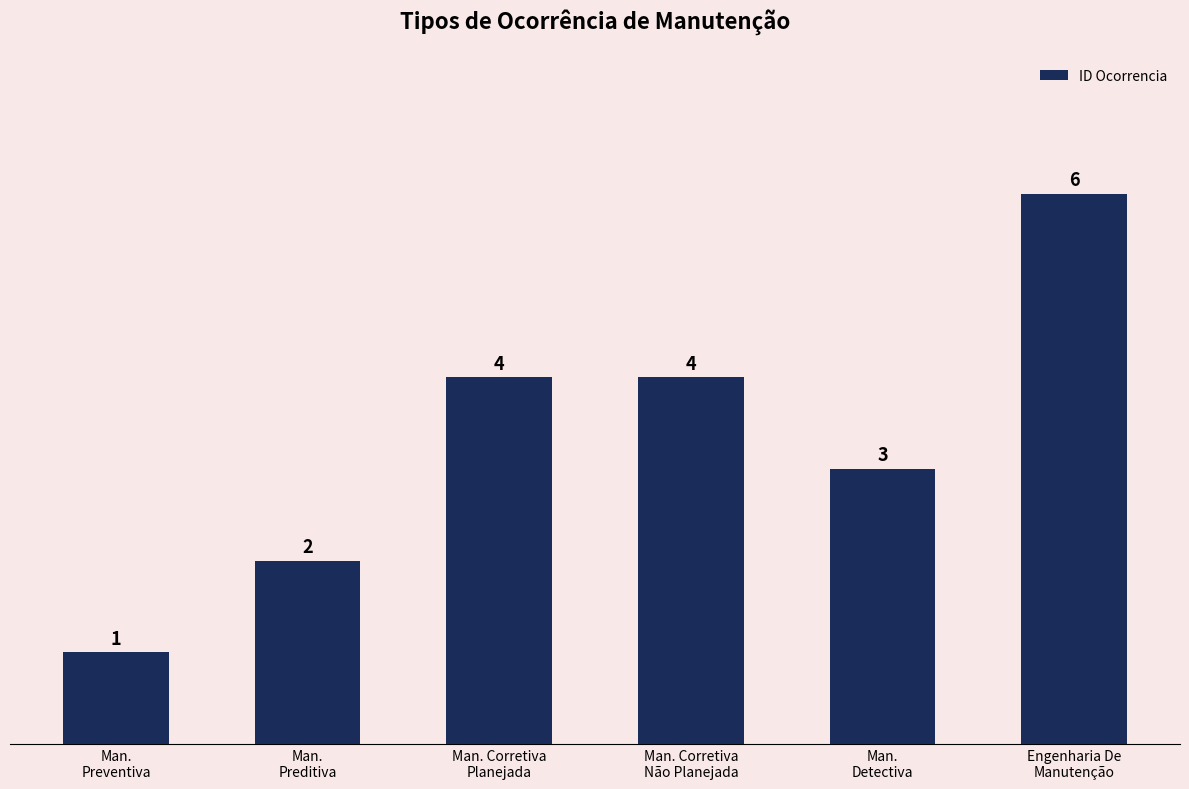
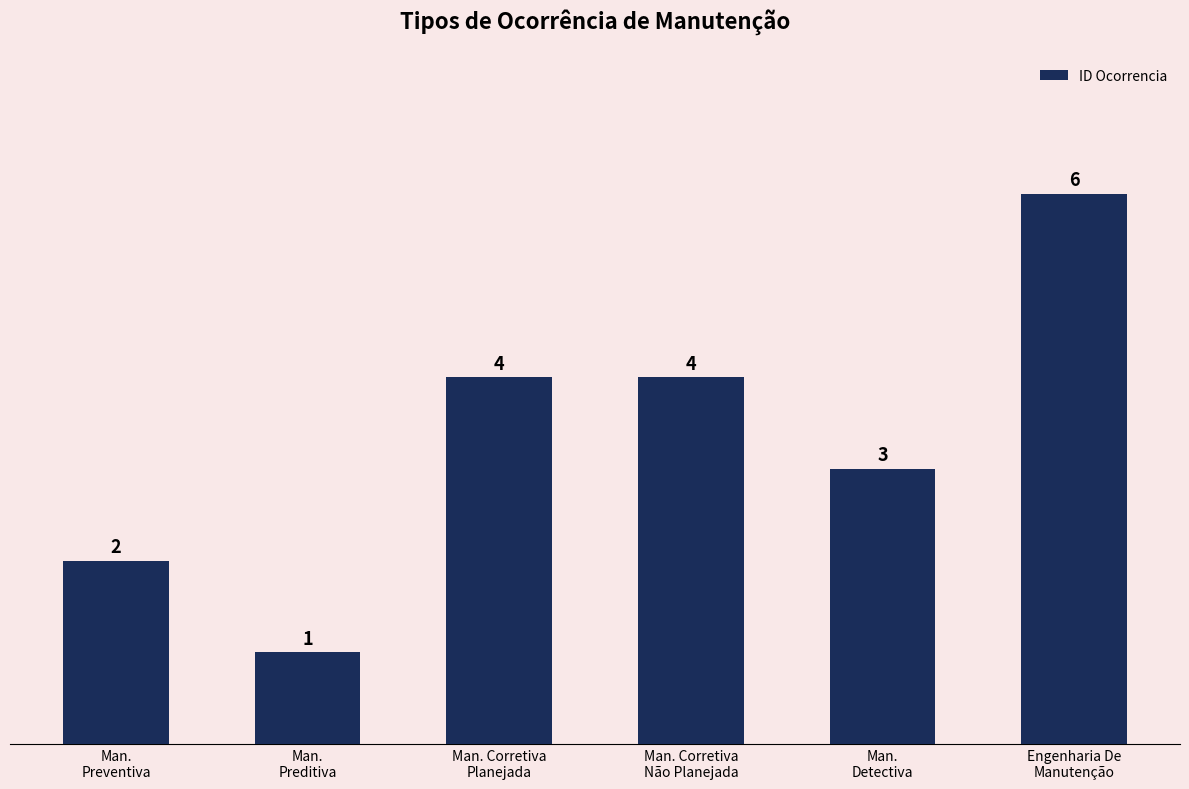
  {
-   "Man. Preventiva": 1,
-   "Man. Preditiva": 2,
+   "Man. Preventiva": 2,
+   "Man. Preditiva": 1,
    "Man. Corretiva Planejada": 4,
    "Man. Corretiva Não Planejada": 4,
    "Man. Detectiva": 3,
    "Engenharia De Manutenção": 6
  }
